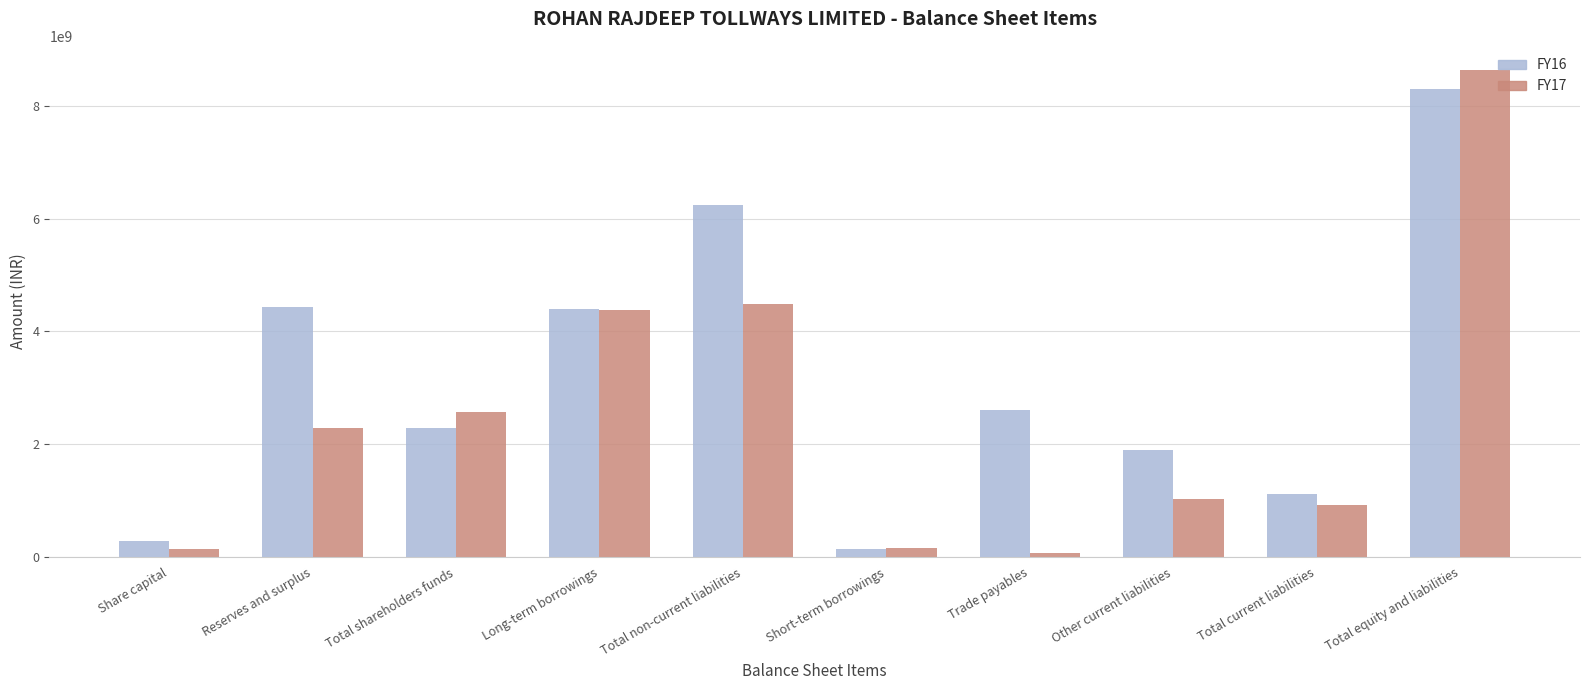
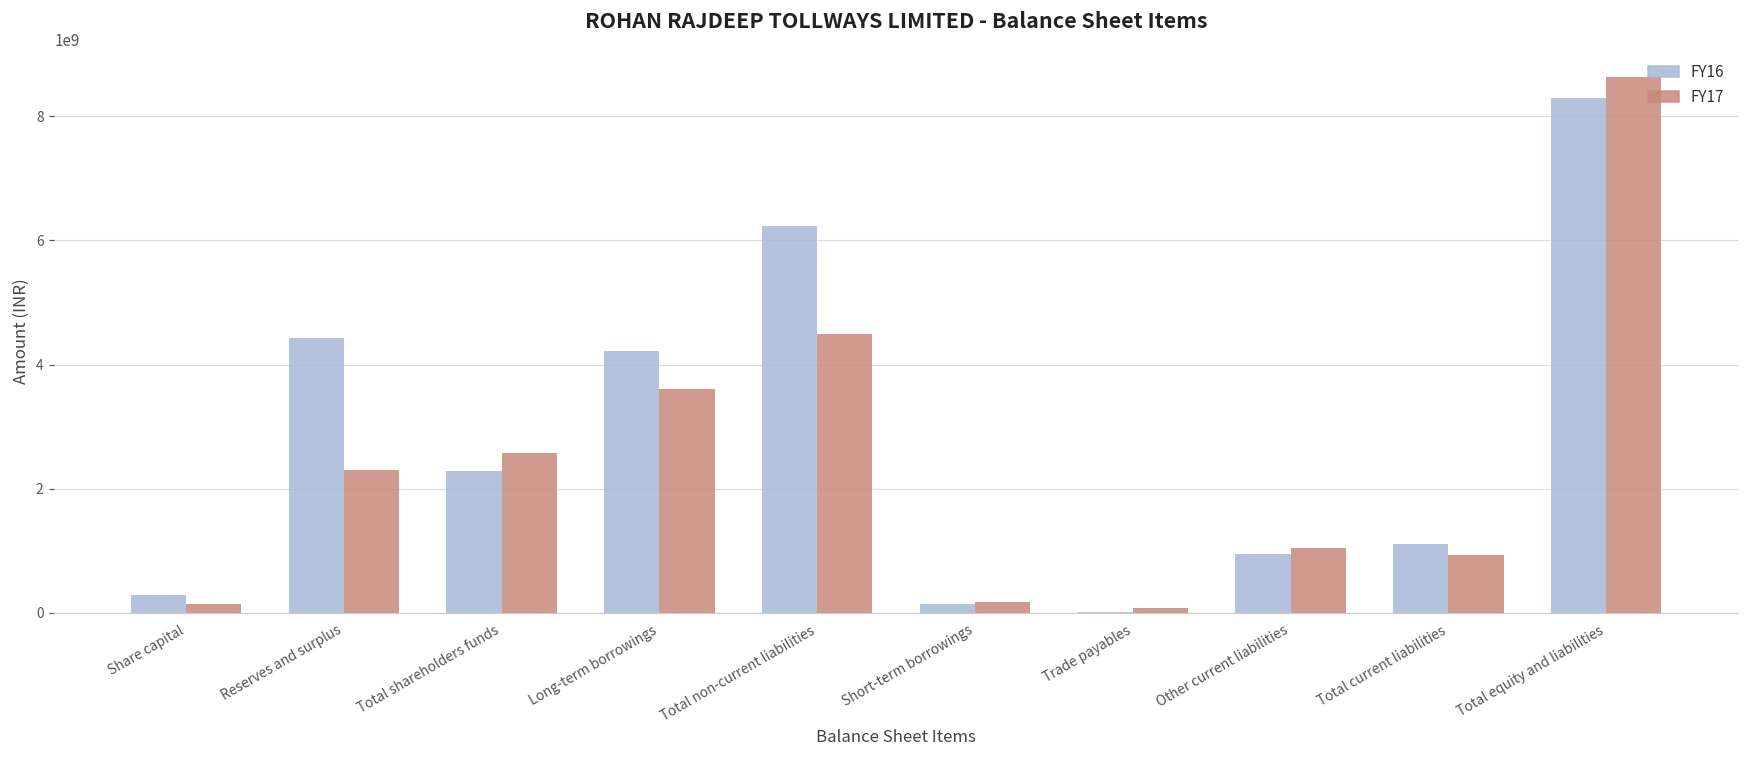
  {
    "FY16": {
      "Share capital": 300000000,
      "Reserves and surplus": 4400000000,
      "Total shareholders funds": 2300000000,
-     "Long-term borrowings": 4400000000,
+     "Long-term borrowings": 4200000000,
      "Total non-current liabilities": 6200000000,
      "Short-term borrowings": 100000000,
-     "Trade payables": 2600000000,
-     "Other current liabilities": 1900000000,
+     "Trade payables": 0,
+     "Other current liabilities": 1000000000,
      "Total current liabilities": 1100000000,
      "Total equity and liabilities": 8300000000
    },
    "FY17": {
      "Share capital": 100000000,
      "Reserves and surplus": 2300000000,
      "Total shareholders funds": 2600000000,
-     "Long-term borrowings": 4400000000,
+     "Long-term borrowings": 3600000000,
      "Total non-current liabilities": 4500000000,
      "Short-term borrowings": 200000000,
      "Trade payables": 100000000,
      "Other current liabilities": 1000000000,
      "Total current liabilities": 900000000,
      "Total equity and liabilities": 8600000000
    }
  }
